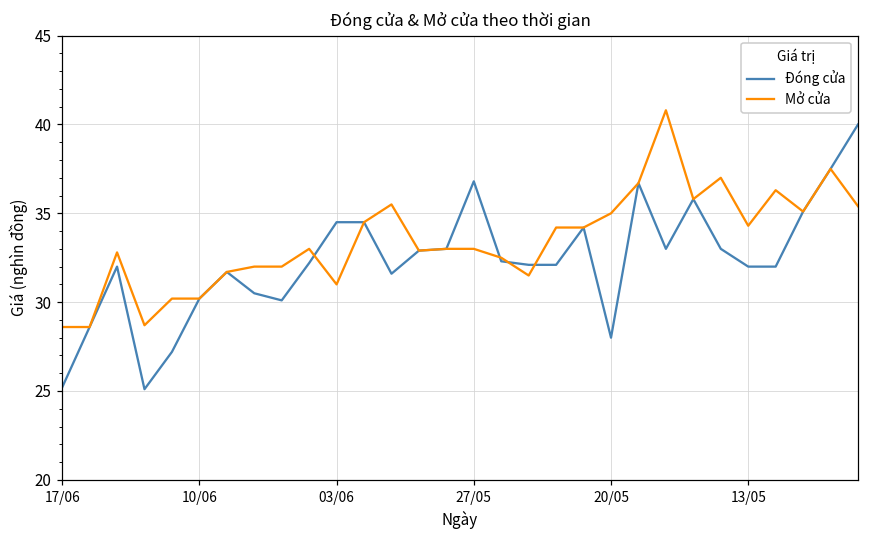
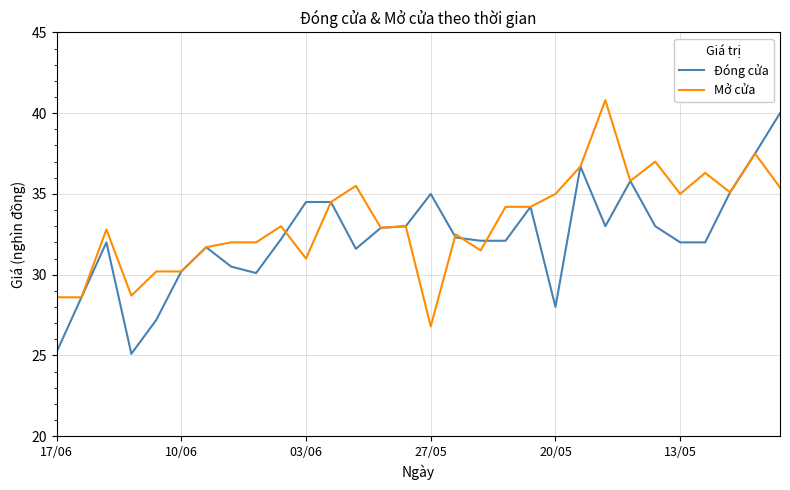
  {
    "Đóng cửa": {
      "17/06": 25.2,
      "03/06": 34.5,
-     "27/05": 36.8,
+     "27/05": 35.0,
      "20/05": 28.0,
      "13/05": 32.0
    },
    "Mở cửa": {
      "17/06": 28.6,
      "03/06": 31.0,
-     "27/05": 33.0,
+     "27/05": 26.8,
      "20/05": 35.0,
-     "13/05": 34.3
+     "13/05": 35.0
    }
  }
